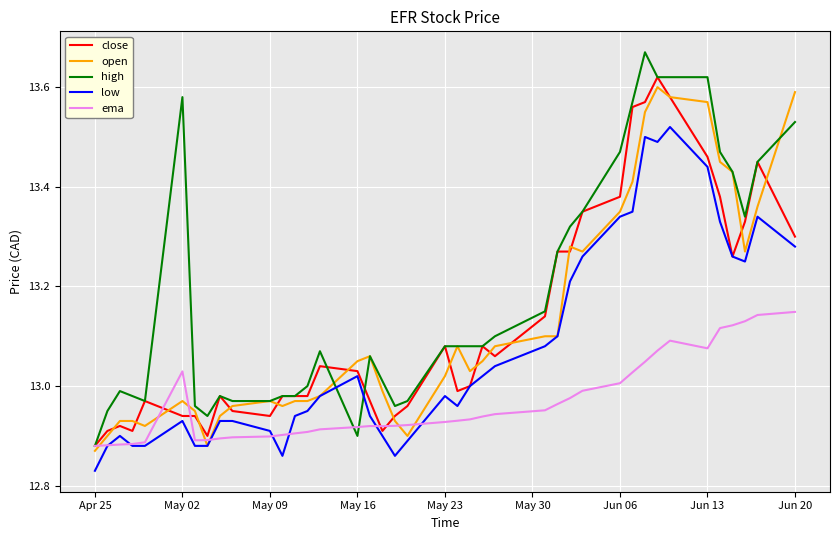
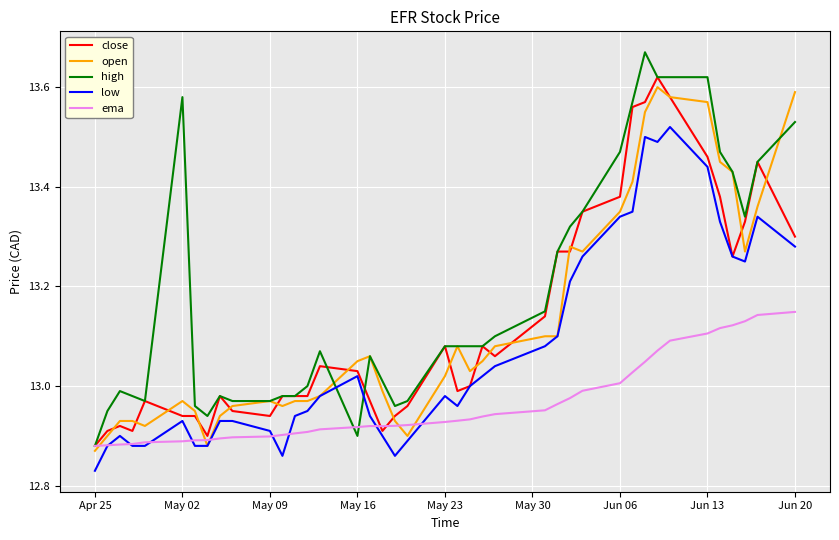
  {
    "close": {
      "May 02": 12.94,
      "May 09": 12.94,
      "May 16": 13.03,
      "Jun 06": 13.38,
      "Jun 13": 13.46,
      "Jun 20": 13.30
    },
    "open": {
      "Apr 25": 12.87,
      "May 02": 12.97,
      "May 16": 13.05,
      "May 23": 13.02,
      "Jun 06": 13.35,
      "Jun 13": 13.57,
      "Jun 20": 13.59
    },
    "high": {
      "May 02": 13.58,
      "May 16": 12.90,
      "Jun 06": 13.47,
      "Jun 13": 13.62,
      "Jun 20": 13.53
    },
    "low": {
      "Apr 25": 12.83,
      "May 02": 12.93,
      "May 09": 12.91,
      "May 16": 13.02,
      "May 23": 12.98,
      "Jun 06": 13.34,
      "Jun 13": 13.44,
      "Jun 20": 13.28
    },
    "ema": {
-     "May 02": 13.03,
+     "May 02": 12.89,
      "May 09": 12.90,
      "May 16": 12.92,
      "May 23": 12.93,
      "Jun 06": 13.01,
-     "Jun 13": 13.08,
+     "Jun 13": 13.11,
      "Jun 20": 13.15
    }
  }
